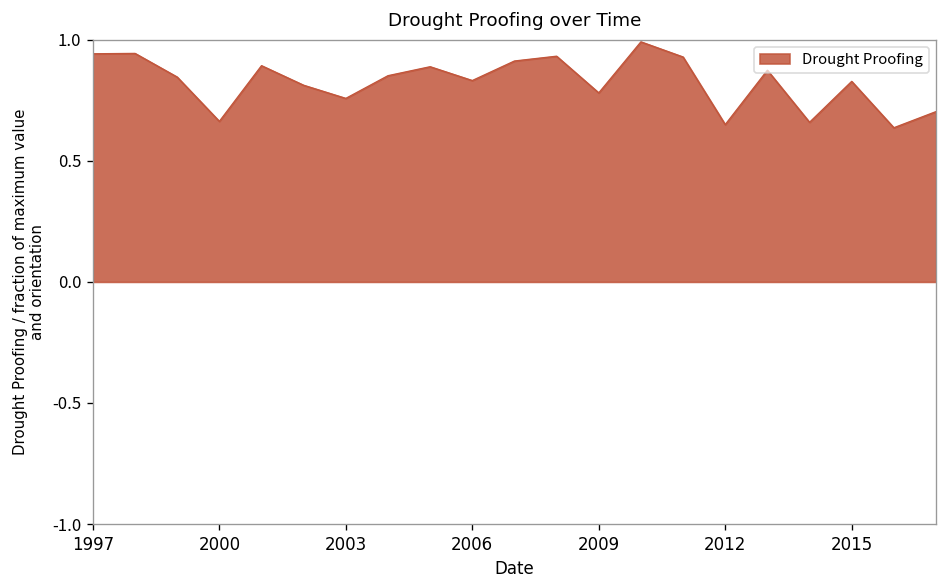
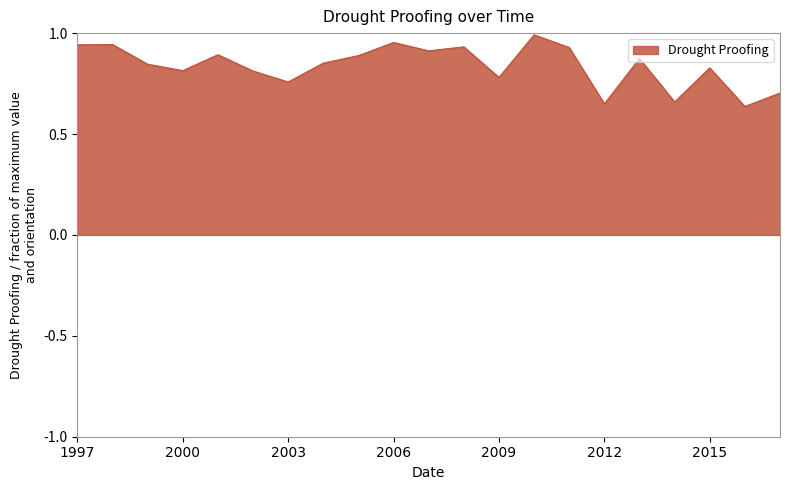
  {
    "1997": 0.94,
-   "2000": 0.66,
+   "2000": 0.81,
    "2003": 0.76,
-   "2006": 0.83,
+   "2006": 0.95,
    "2009": 0.78,
    "2012": 0.65,
    "2015": 0.83
  }
